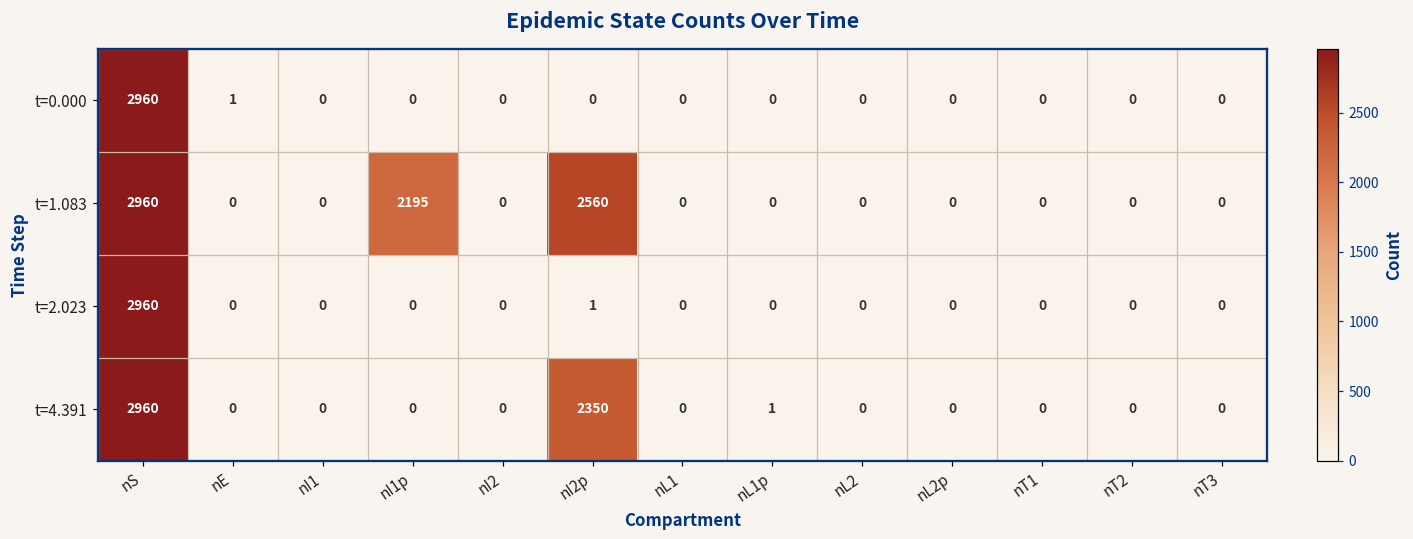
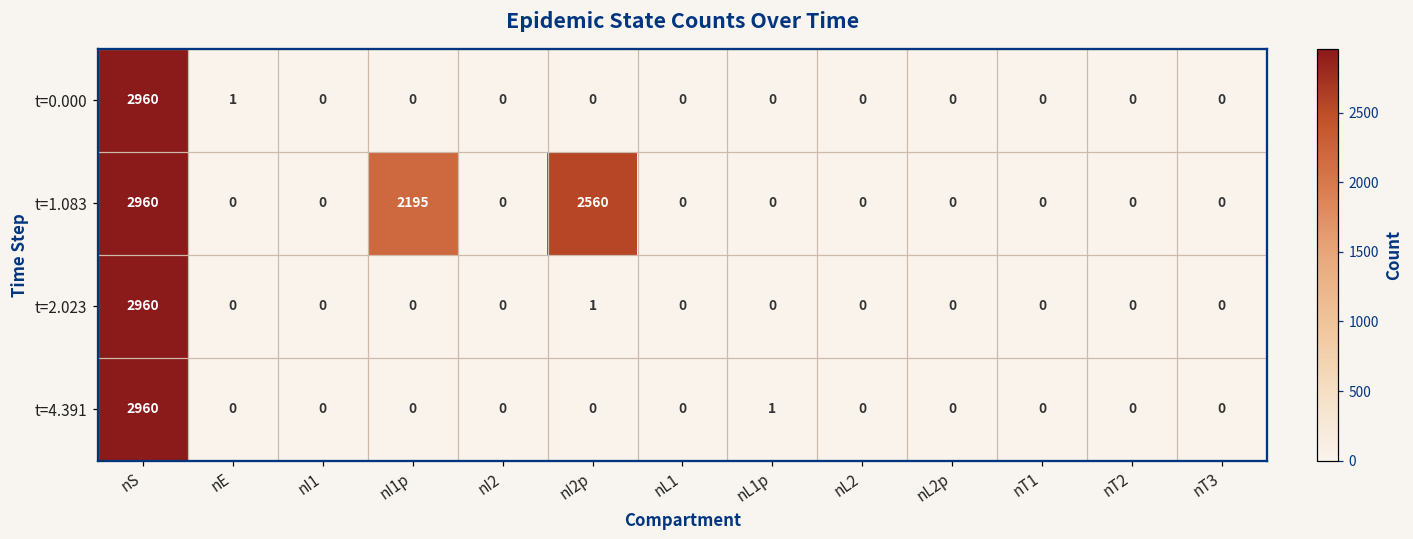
  {
    "t=0.000": {
      "nS": 2960,
      "nE": 1,
      "nI1": 0,
      "nI1p": 0,
      "nI2": 0,
      "nI2p": 0,
      "nL1": 0,
      "nL1p": 0,
      "nL2": 0,
      "nL2p": 0,
      "nT1": 0,
      "nT2": 0,
      "nT3": 0
    },
    "t=1.083": {
      "nS": 2960,
      "nE": 0,
      "nI1": 0,
      "nI1p": 2195,
      "nI2": 0,
      "nI2p": 2560,
      "nL1": 0,
      "nL1p": 0,
      "nL2": 0,
      "nL2p": 0,
      "nT1": 0,
      "nT2": 0,
      "nT3": 0
    },
    "t=2.023": {
      "nS": 2960,
      "nE": 0,
      "nI1": 0,
      "nI1p": 0,
      "nI2": 0,
      "nI2p": 1,
      "nL1": 0,
      "nL1p": 0,
      "nL2": 0,
      "nL2p": 0,
      "nT1": 0,
      "nT2": 0,
      "nT3": 0
    },
    "t=4.391": {
      "nS": 2960,
      "nE": 0,
      "nI1": 0,
      "nI1p": 0,
      "nI2": 0,
-     "nI2p": 2350,
+     "nI2p": 0,
      "nL1": 0,
      "nL1p": 1,
      "nL2": 0,
      "nL2p": 0,
      "nT1": 0,
      "nT2": 0,
      "nT3": 0
    }
  }
